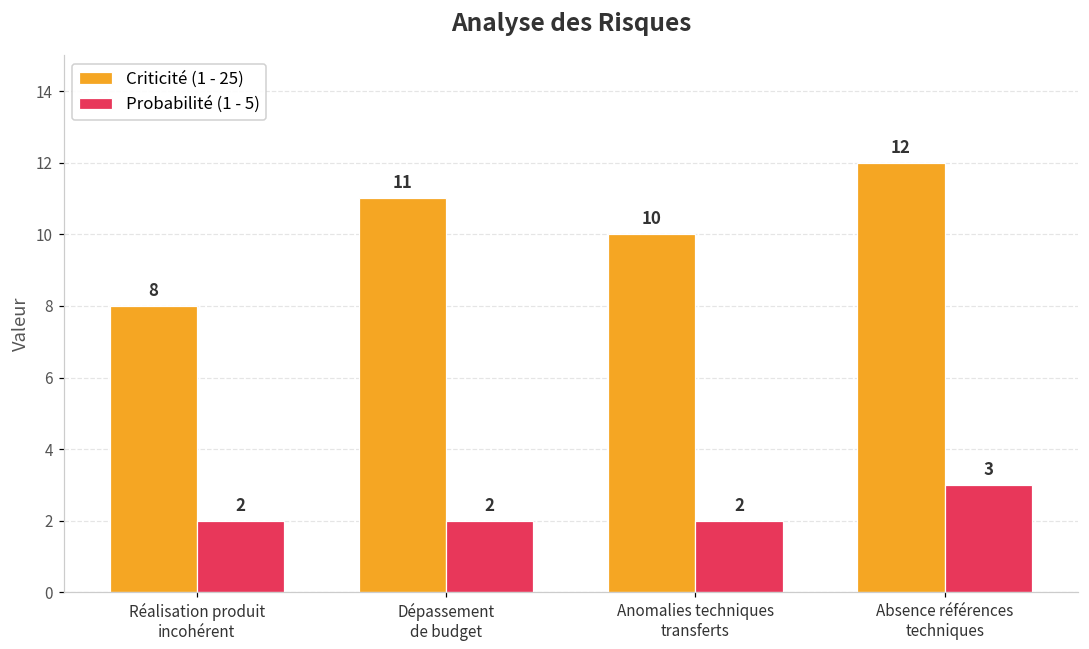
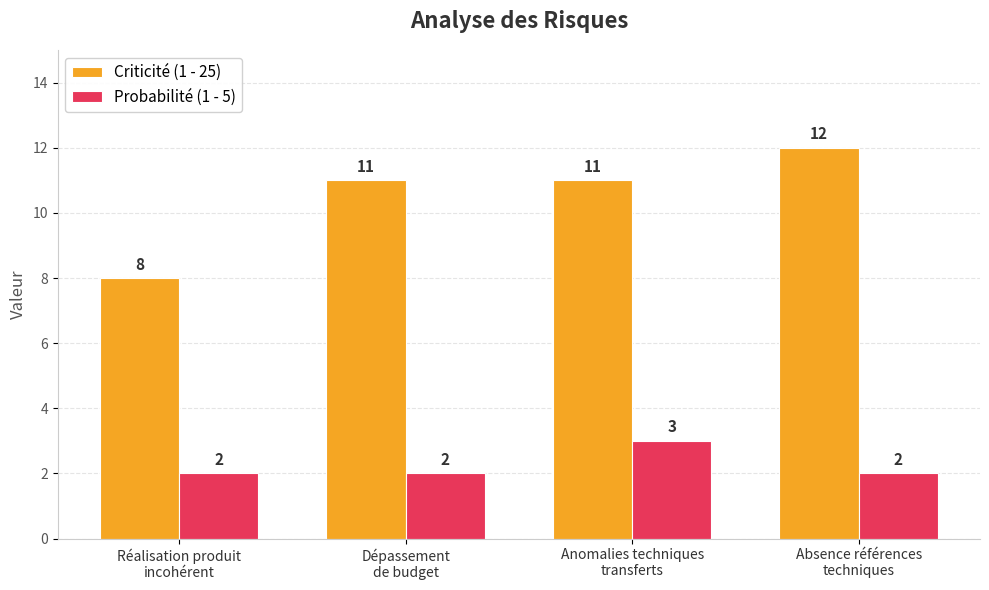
  {
    "Criticité (1 - 25)": {
      "Réalisation produit incohérent": 8,
      "Dépassement de budget": 11,
-     "Anomalies techniques transferts": 10,
+     "Anomalies techniques transferts": 11,
      "Absence références techniques": 12
    },
    "Probabilité (1 - 5)": {
      "Réalisation produit incohérent": 2,
      "Dépassement de budget": 2,
-     "Anomalies techniques transferts": 2,
-     "Absence références techniques": 3
+     "Anomalies techniques transferts": 3,
+     "Absence références techniques": 2
    }
  }
